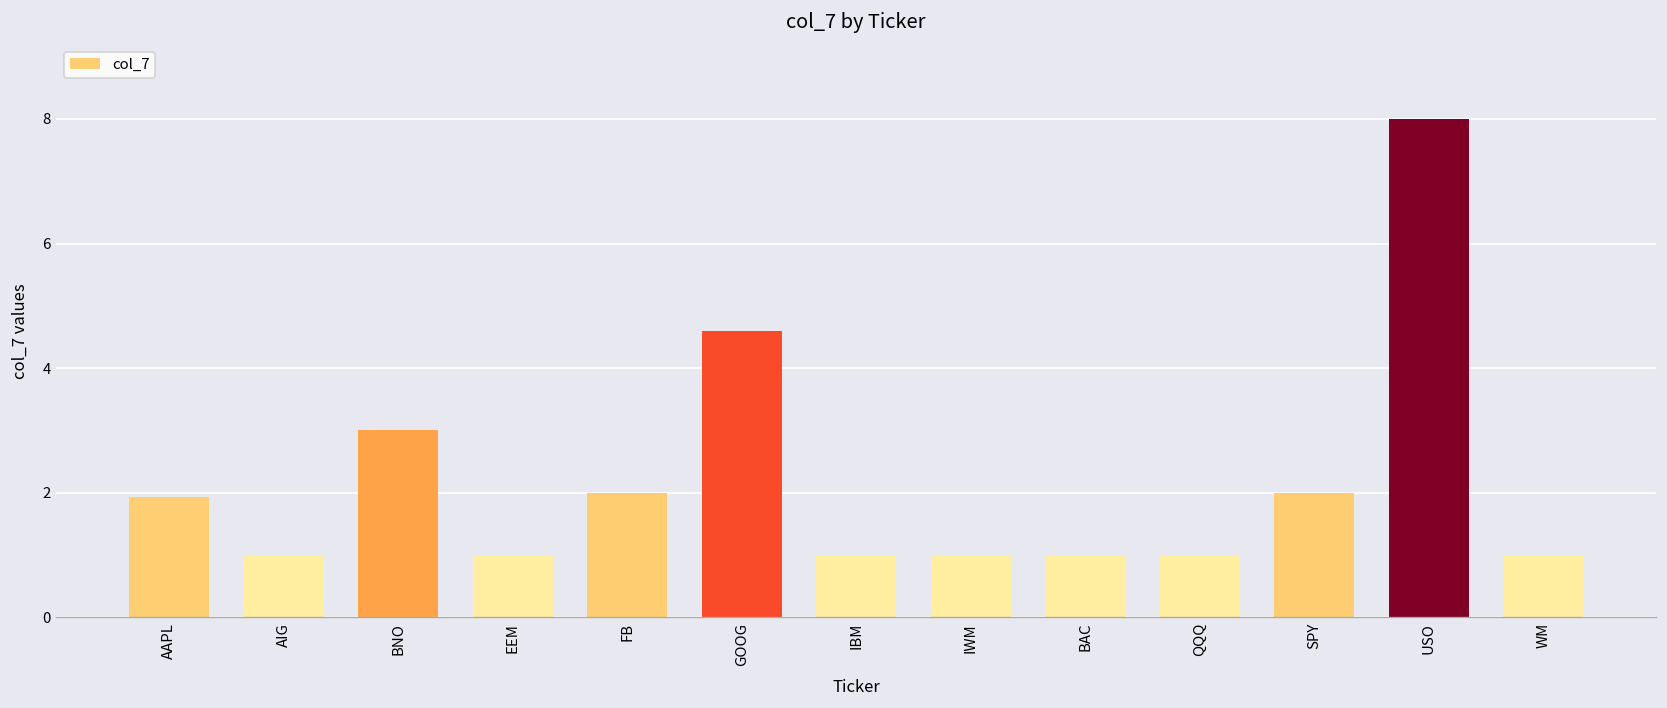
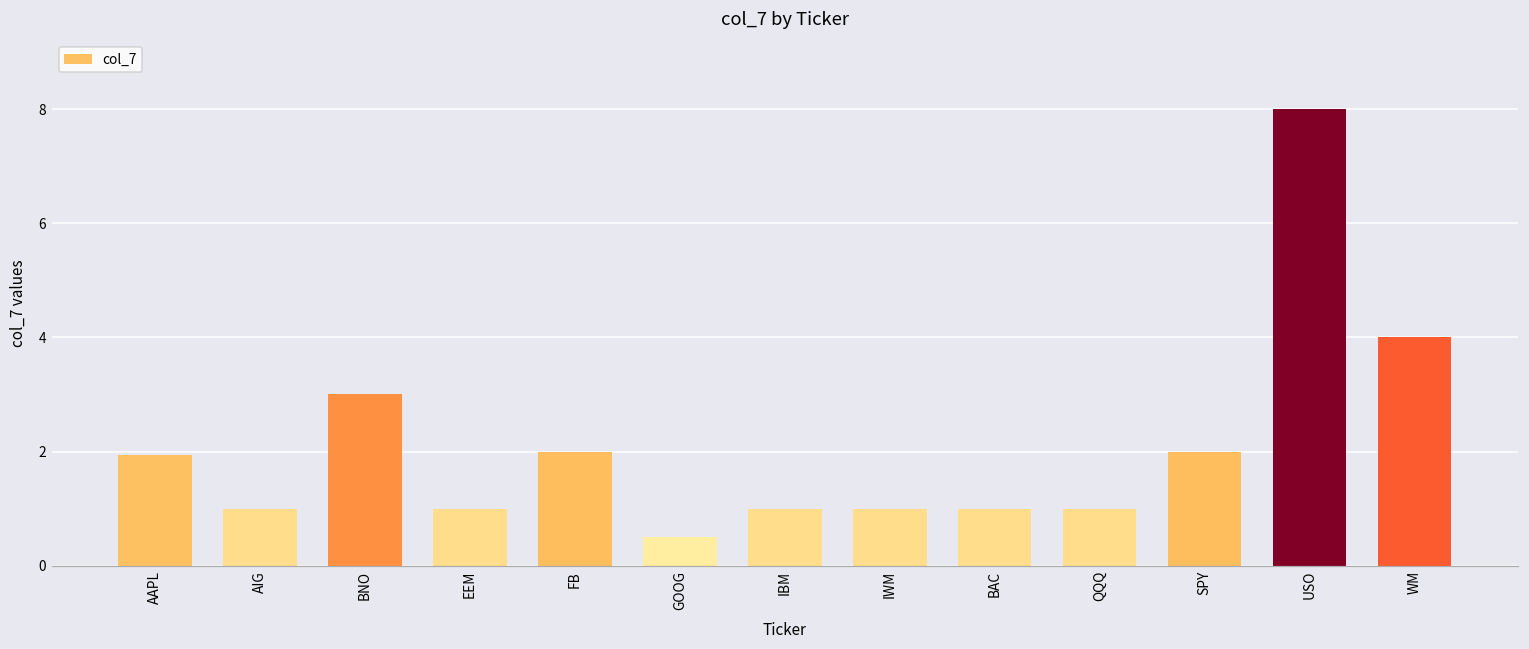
  {
    "AAPL": 1.9,
    "AIG": 1.0,
    "BNO": 3.0,
    "EEM": 1.0,
    "FB": 2.0,
-   "GOOG": 4.6,
+   "GOOG": 0.5,
    "IBM": 1.0,
    "IWM": 1.0,
    "BAC": 1.0,
    "QQQ": 1.0,
    "SPY": 2.0,
    "USO": 8.0,
-   "WM": 1
+   "WM": 4
  }
